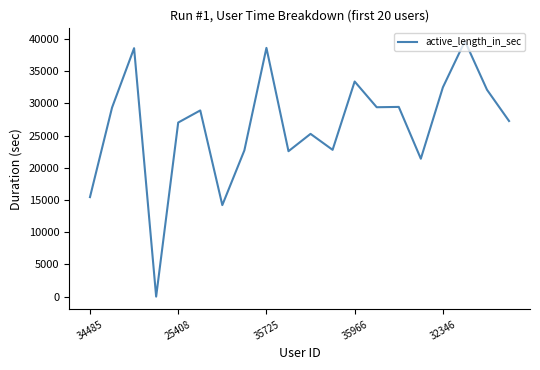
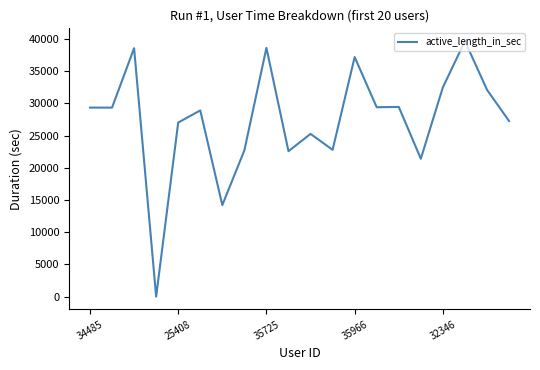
  {
-   "34485": 15000,
+   "34485": 29000,
    "25408": 27000,
    "35725": 39000,
-   "35966": 33000,
+   "35966": 37000,
    "32346": 33000
  }
